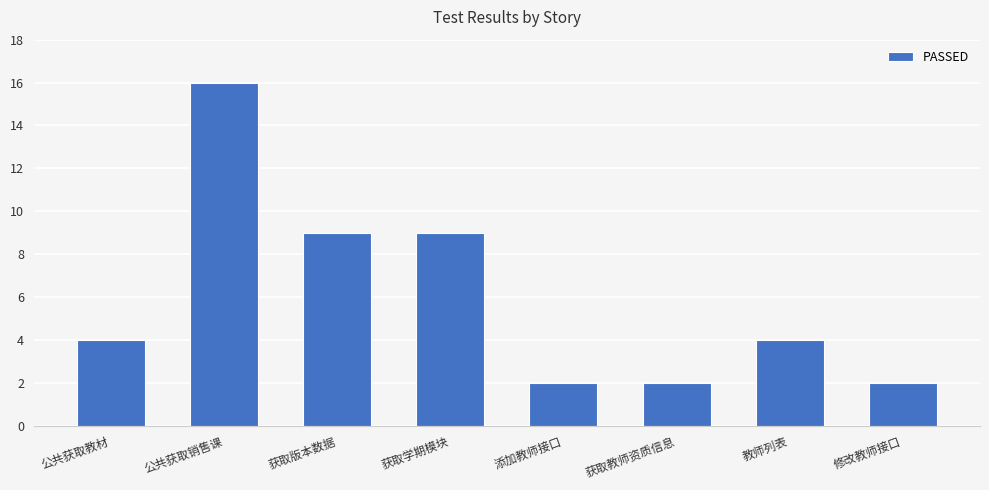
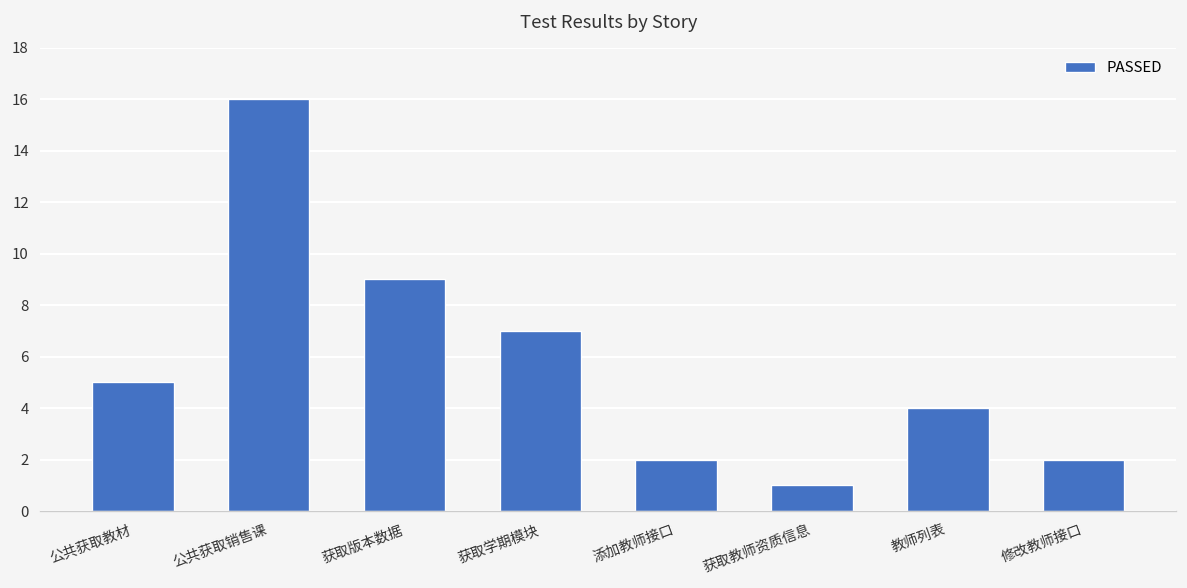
  {
-   "公共获取教材": 4,
+   "公共获取教材": 5,
    "公共获取销售课": 16,
    "获取版本数据": 9,
-   "获取学期模块": 9,
+   "获取学期模块": 7,
    "添加教师接口": 2,
-   "获取教师资质信息": 2,
+   "获取教师资质信息": 1,
    "教师列表": 4,
    "修改教师接口": 2
  }
